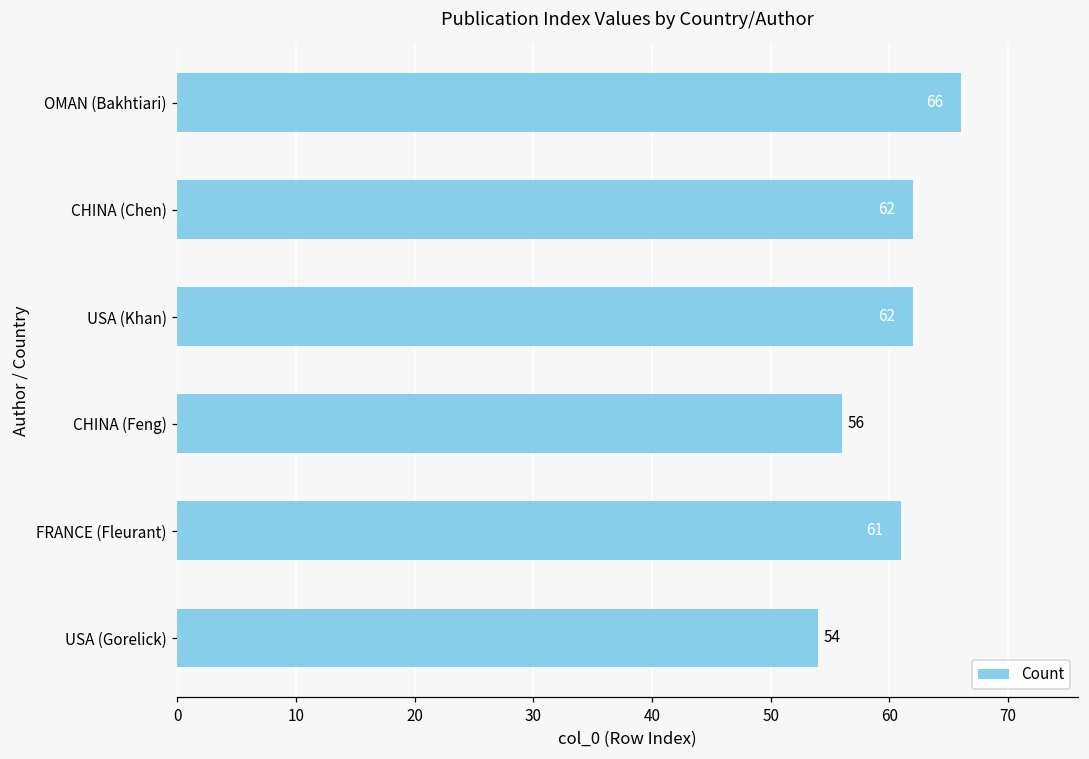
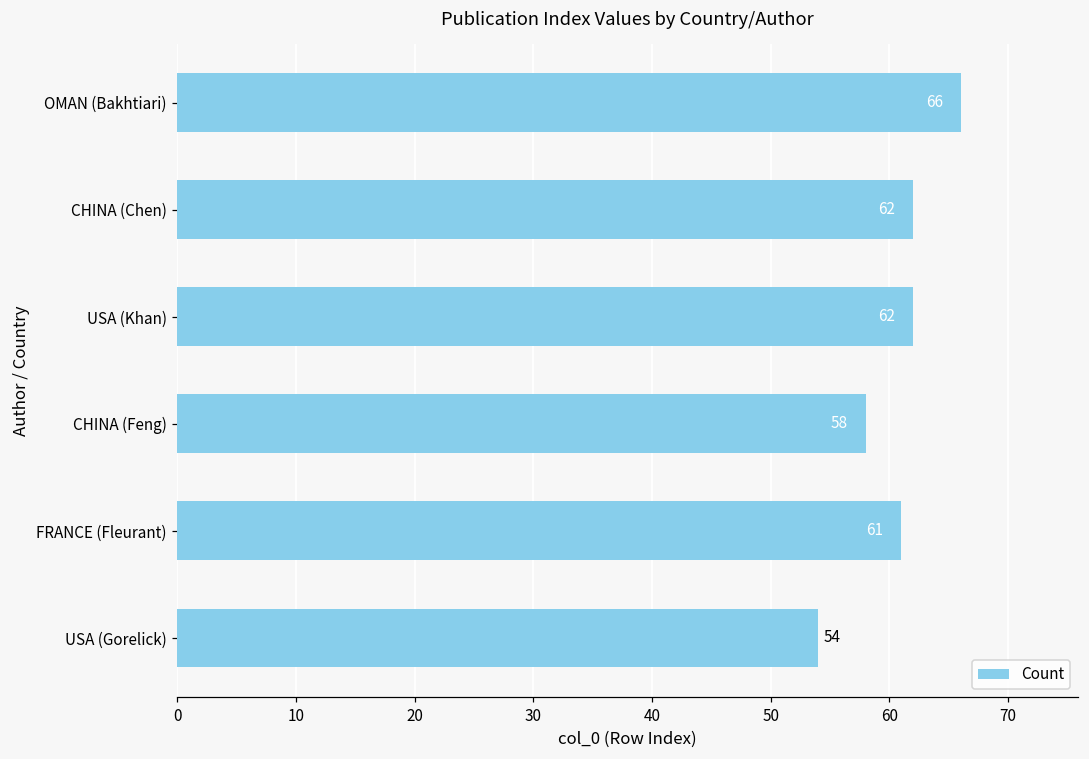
  {
    "OMAN (Bakhtiari)": 66,
    "CHINA (Chen)": 62,
    "USA (Khan)": 62,
-   "CHINA (Feng)": 56,
+   "CHINA (Feng)": 58,
    "FRANCE (Fleurant)": 61,
    "USA (Gorelick)": 54
  }
